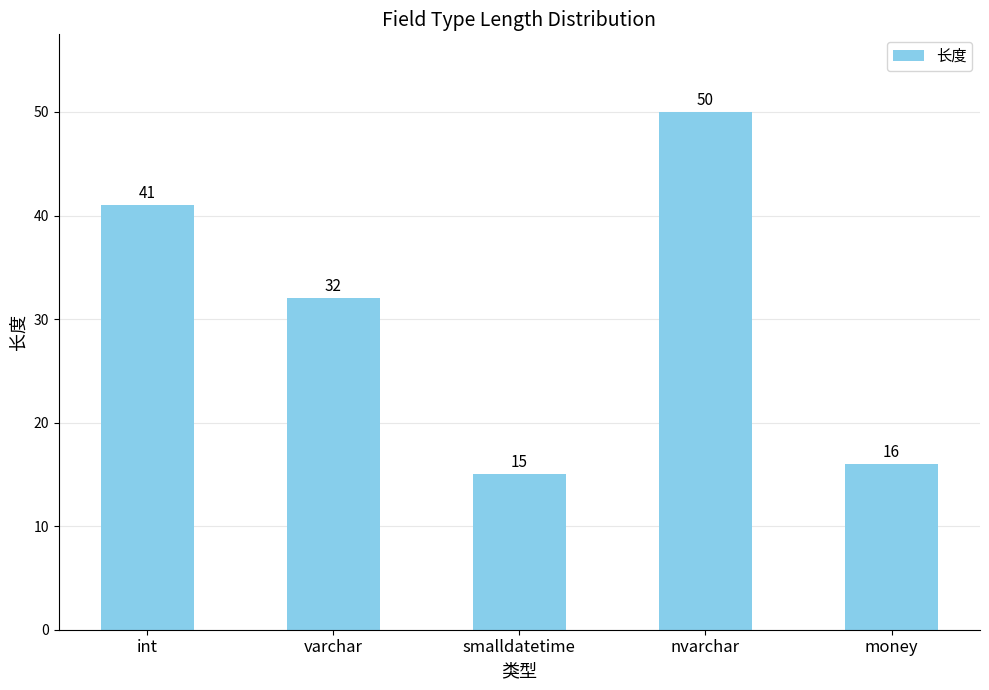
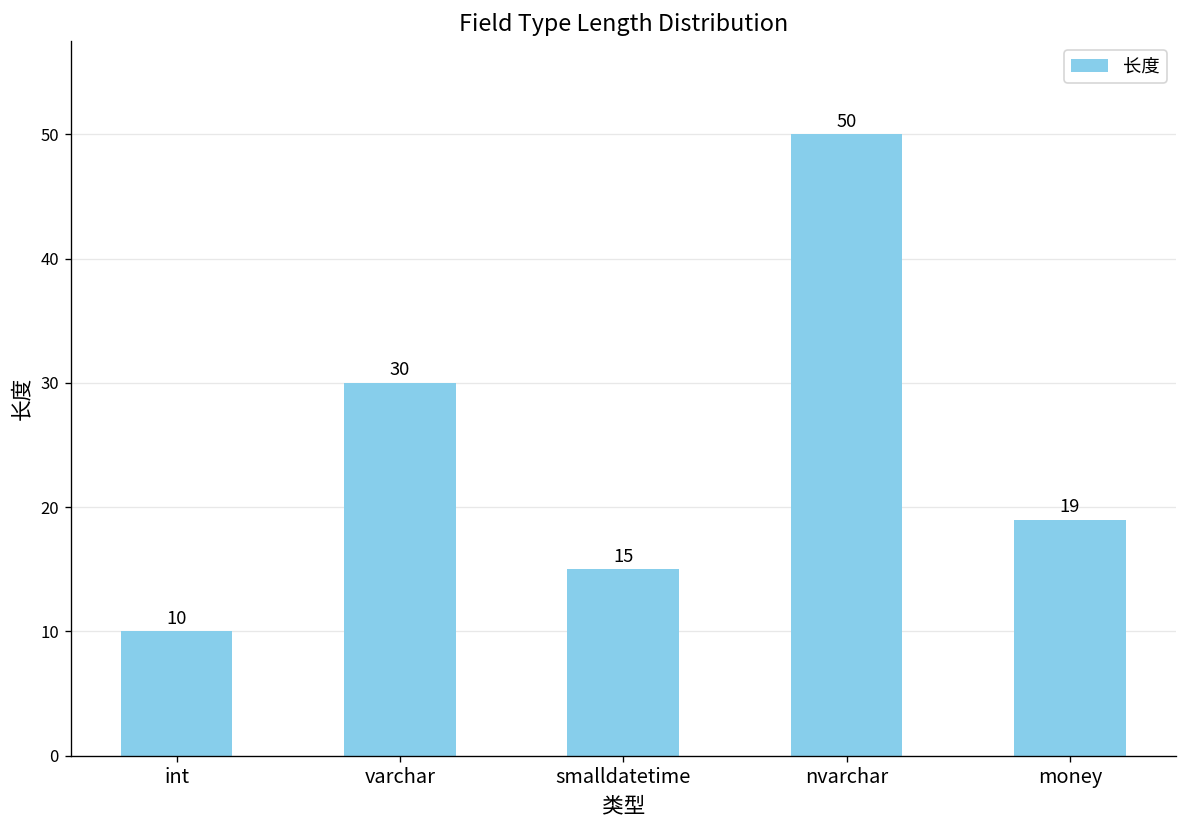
  {
-   "int": 41,
-   "varchar": 32,
+   "int": 10,
+   "varchar": 30,
    "smalldatetime": 15,
    "nvarchar": 50,
-   "money": 16
+   "money": 19
  }
